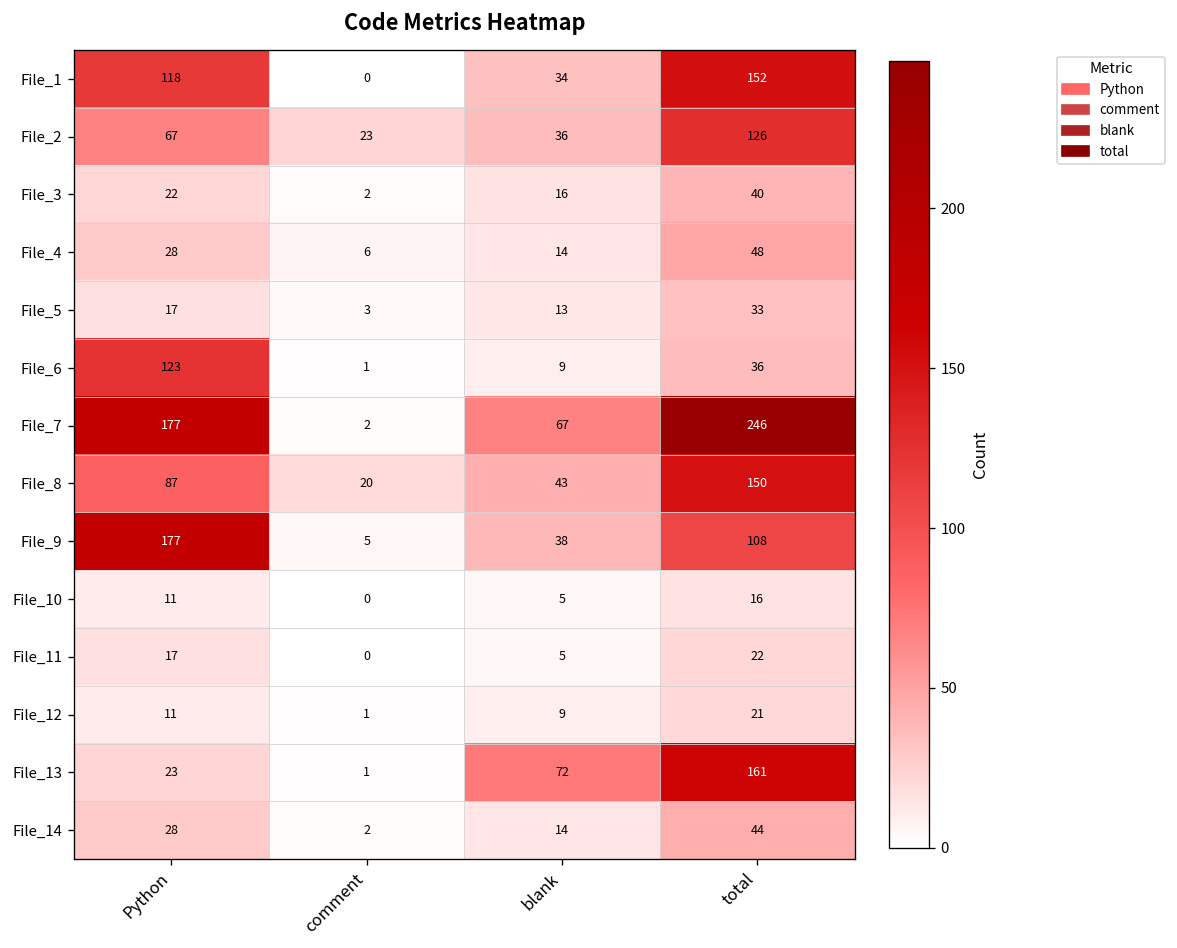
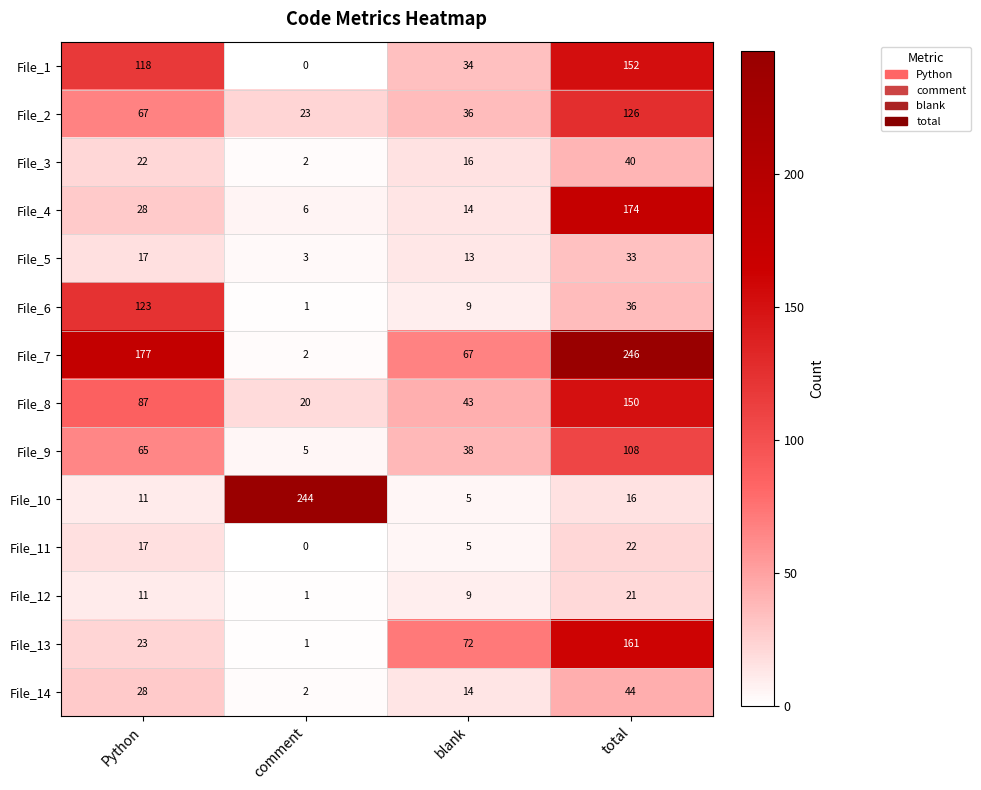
  {
    "File_1": {
      "Python": 118,
      "comment": 0,
      "blank": 34,
      "total": 152
    },
    "File_2": {
      "Python": 67,
      "comment": 23,
      "blank": 36,
      "total": 126
    },
    "File_3": {
      "Python": 22,
      "comment": 2,
      "blank": 16,
      "total": 40
    },
    "File_4": {
      "Python": 28,
      "comment": 6,
      "blank": 14,
-     "total": 48
+     "total": 174
    },
    "File_5": {
      "Python": 17,
      "comment": 3,
      "blank": 13,
      "total": 33
    },
    "File_6": {
      "Python": 123,
      "comment": 1,
      "blank": 9,
      "total": 36
    },
    "File_7": {
      "Python": 177,
      "comment": 2,
      "blank": 67,
      "total": 246
    },
    "File_8": {
      "Python": 87,
      "comment": 20,
      "blank": 43,
      "total": 150
    },
    "File_9": {
-     "Python": 177,
+     "Python": 65,
      "comment": 5,
      "blank": 38,
      "total": 108
    },
    "File_10": {
      "Python": 11,
-     "comment": 0,
+     "comment": 244,
      "blank": 5,
      "total": 16
    },
    "File_11": {
      "Python": 17,
      "comment": 0,
      "blank": 5,
      "total": 22
    },
    "File_12": {
      "Python": 11,
      "comment": 1,
      "blank": 9,
      "total": 21
    },
    "File_13": {
      "Python": 23,
      "comment": 1,
      "blank": 72,
      "total": 161
    },
    "File_14": {
      "Python": 28,
      "comment": 2,
      "blank": 14,
      "total": 44
    }
  }
